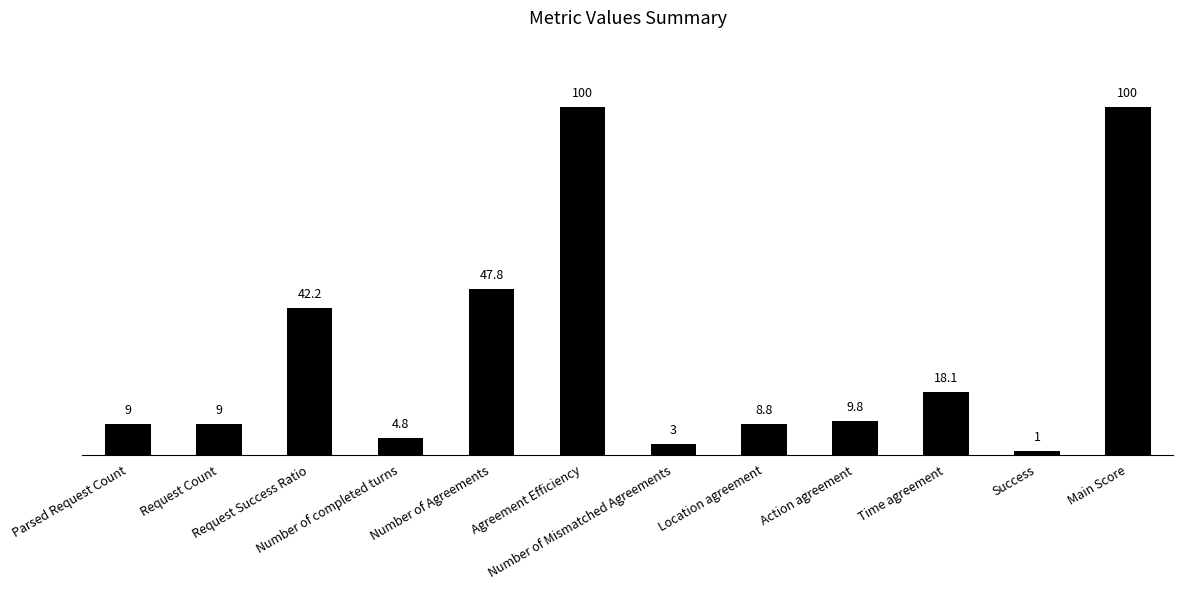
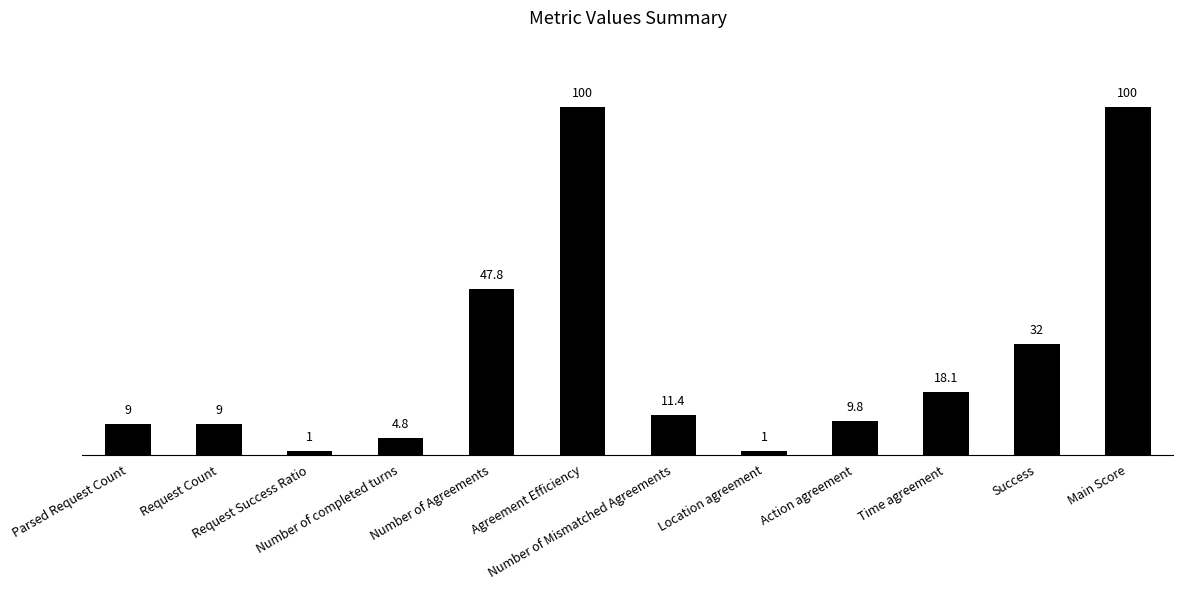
  {
    "Parsed Request Count": 9,
    "Request Count": 9,
-   "Request Success Ratio": 42.2,
+   "Request Success Ratio": 1,
    "Number of completed turns": 4.8,
    "Number of Agreements": 47.8,
    "Agreement Efficiency": 100,
-   "Number of Mismatched Agreements": 3,
-   "Location agreement": 8.8,
+   "Number of Mismatched Agreements": 11.4,
+   "Location agreement": 1,
    "Action agreement": 9.8,
    "Time agreement": 18.1,
-   "Success": 1,
+   "Success": 32,
    "Main Score": 100
  }
